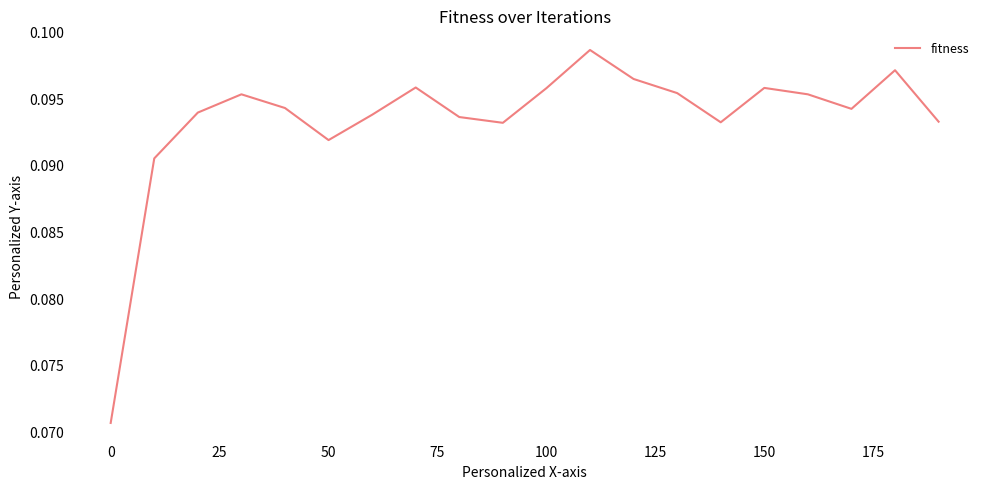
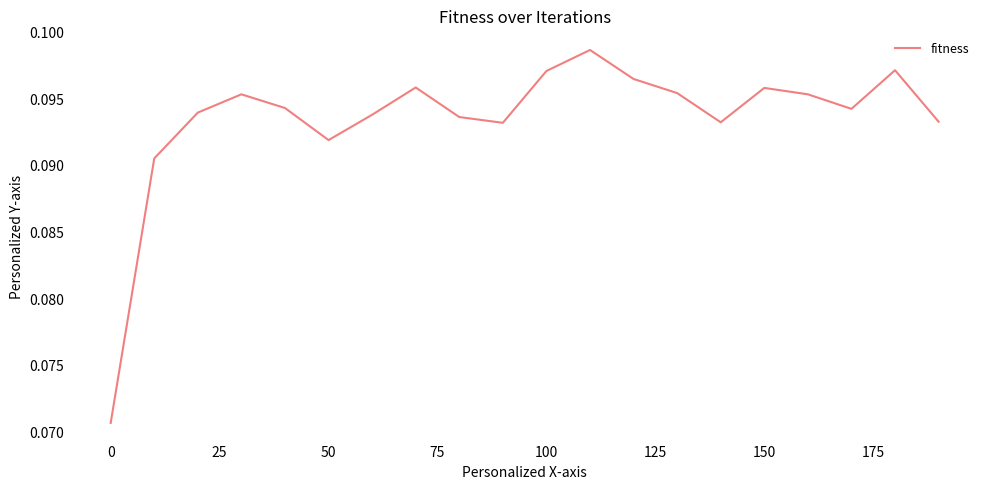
  {
    "0": 0.0707,
    "50": 0.0919,
-   "100": 0.0958,
+   "100": 0.0971,
    "150": 0.0958
  }
